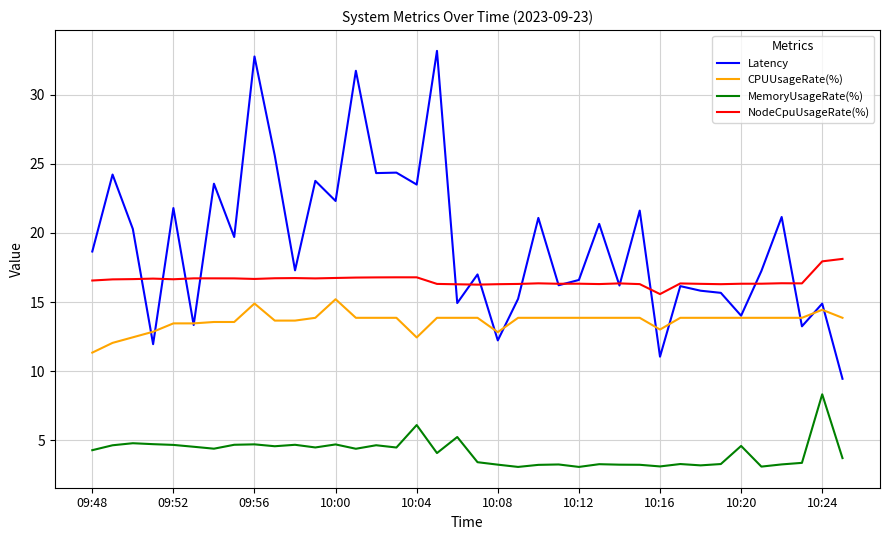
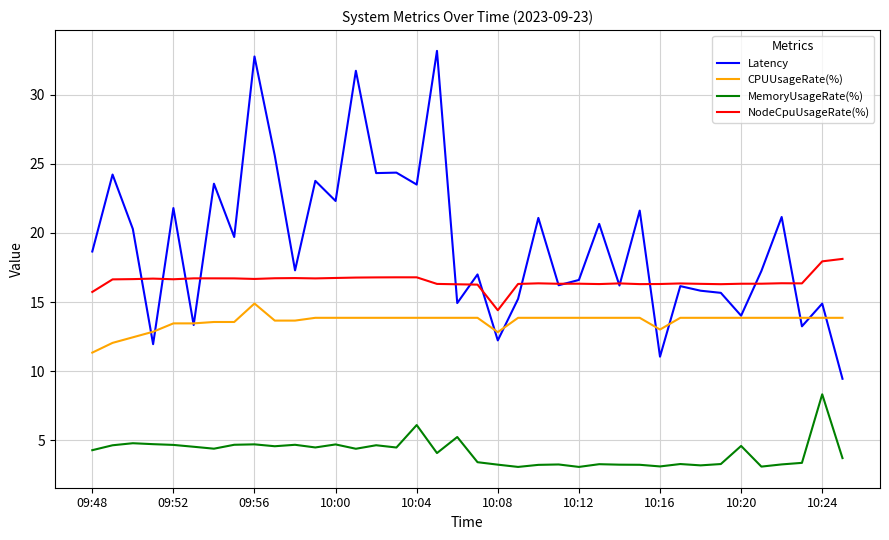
  {
    "Latency": {
      "09:48": 18.7,
      "09:52": 21.8,
      "09:56": 32.8,
      "10:00": 22.3,
      "10:04": 23.5,
      "10:08": 12.2,
      "10:12": 16.6,
      "10:16": 11.1,
      "10:24": 14.9
    },
    "CPUUsageRate(%)": {
      "09:48": 11.3,
      "09:52": 13.5,
      "09:56": 14.9,
-     "10:00": 15.2,
-     "10:04": 12.4,
+     "10:00": 13.9,
+     "10:04": 13.9,
      "10:08": 12.8,
      "10:12": 13.9,
      "10:16": 13.0,
-     "10:24": 14.4
+     "10:24": 13.9
    },
    "MemoryUsageRate(%)": {
      "09:48": 4.3,
      "09:52": 4.7,
      "09:56": 4.7,
      "10:00": 4.7,
      "10:04": 6.1,
      "10:08": 3.2,
      "10:12": 3.1,
      "10:16": 3.1,
      "10:20": 4.6,
      "10:24": 8.3
    },
    "NodeCpuUsageRate(%)": {
-     "09:48": 16.6,
+     "09:48": 15.7,
      "09:52": 16.7,
      "09:56": 16.7,
      "10:00": 16.7,
      "10:04": 16.8,
-     "10:08": 16.3,
+     "10:08": 14.4,
      "10:12": 16.3,
-     "10:16": 15.6,
+     "10:16": 16.3,
      "10:20": 16.3,
      "10:24": 17.9
    }
  }
